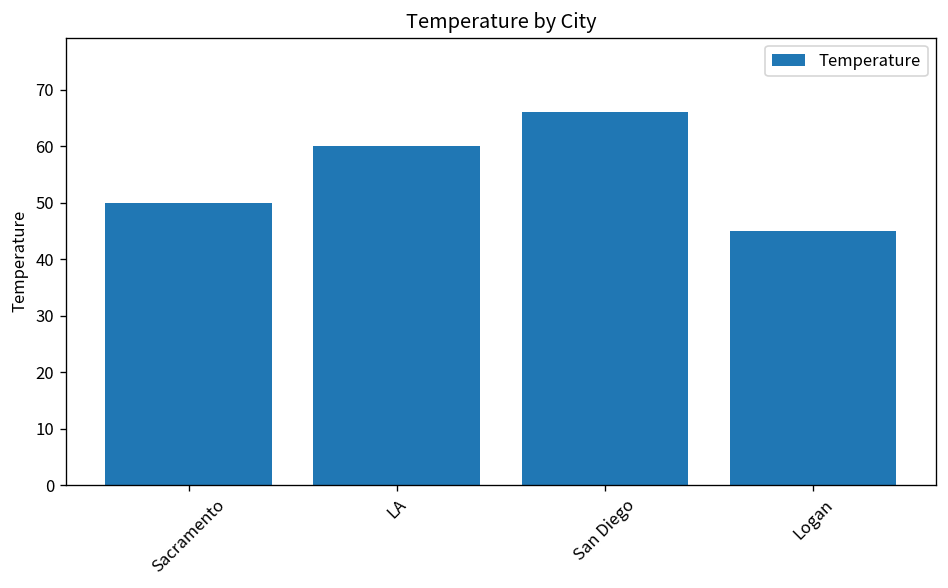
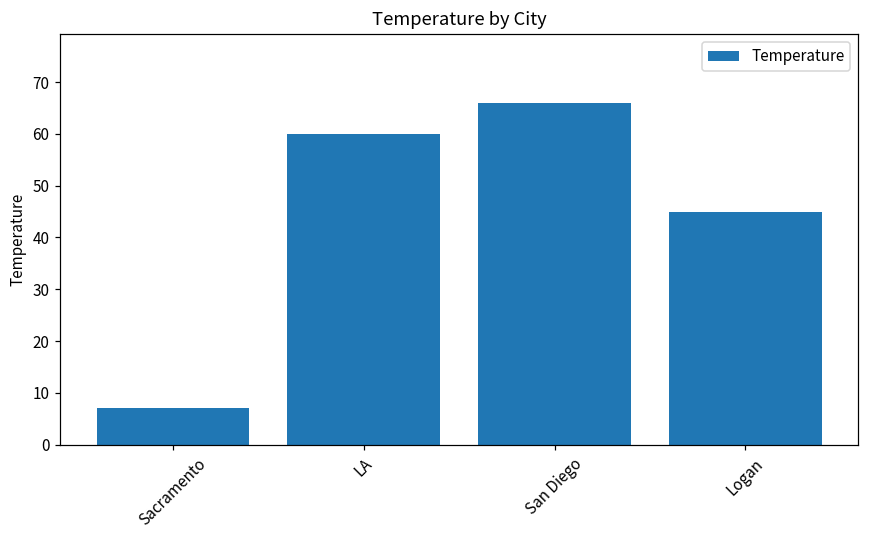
  {
-   "Sacramento": 50,
+   "Sacramento": 7,
    "LA": 60,
    "San Diego": 66,
    "Logan": 45
  }
